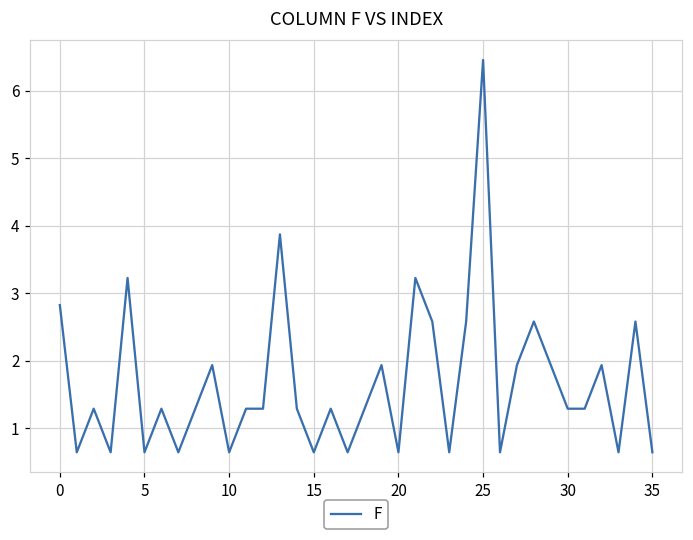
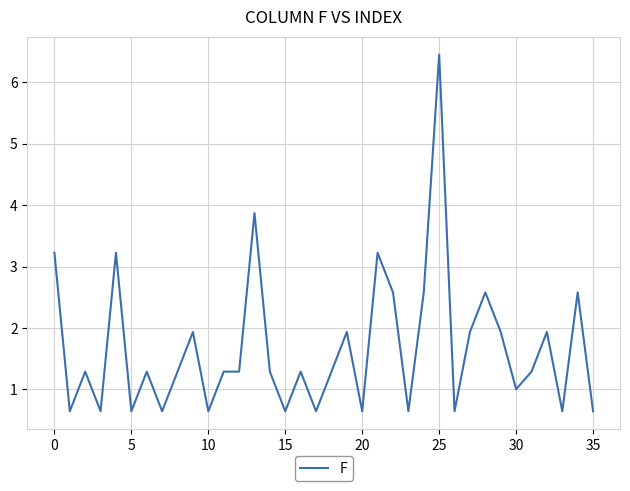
  {
-   "0": 2.8,
+   "0": 3.2,
    "5": 0.6,
    "10": 0.6,
    "15": 0.6,
    "20": 0.6,
    "25": 6.5,
-   "30": 1.3,
+   "30": 1.0,
    "35": 0.6
  }
